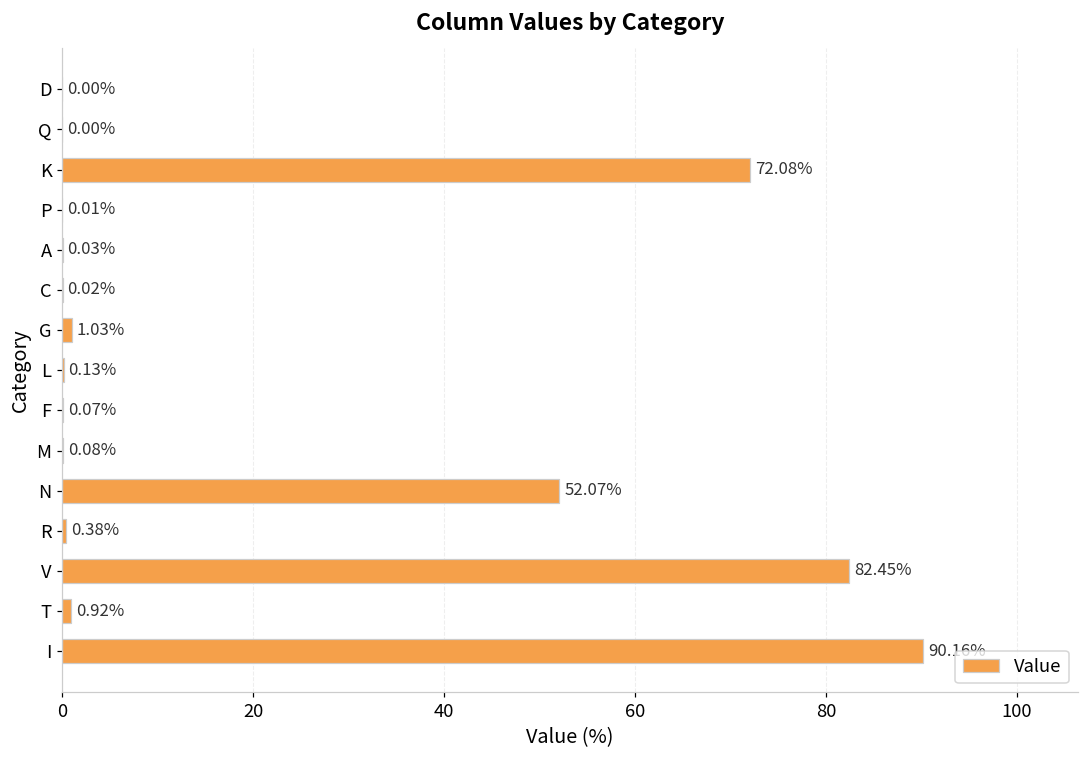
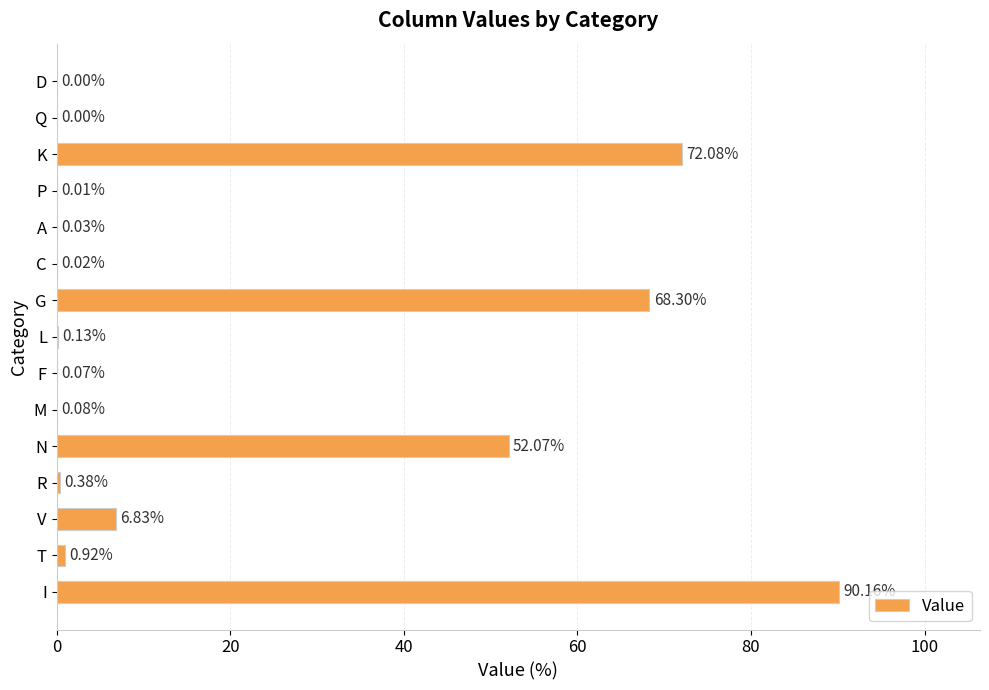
  {
    "D": "0.00%",
    "Q": "0.00%",
    "K": "72.08%",
    "P": "0.01%",
    "A": "0.03%",
    "C": "0.02%",
-   "G": "1.03%",
+   "G": "68.30%",
    "L": "0.13%",
    "F": "0.07%",
    "M": "0.08%",
    "N": "52.07%",
    "R": "0.38%",
-   "V": "82.45%",
+   "V": "6.83%",
    "T": "0.92%"
  }
